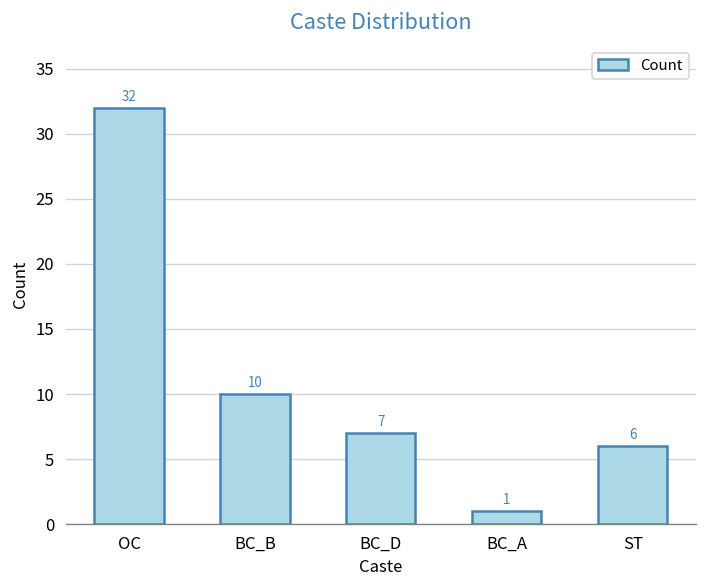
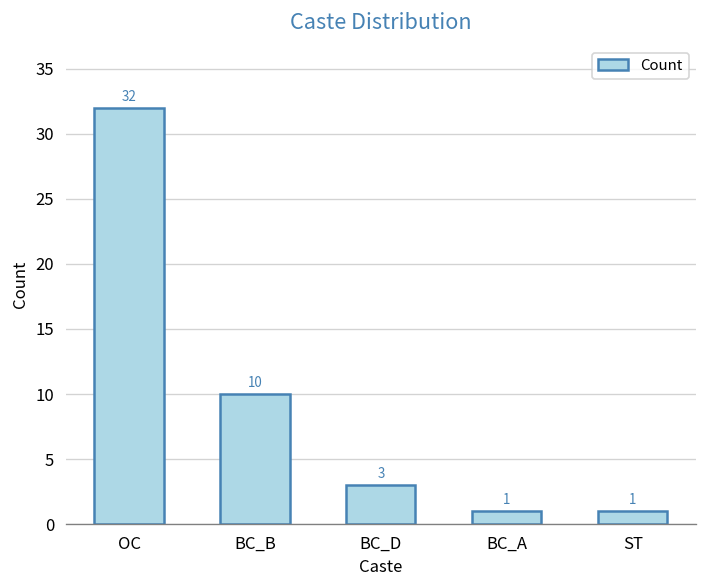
  {
    "OC": 32,
    "BC_B": 10,
-   "BC_D": 7,
+   "BC_D": 3,
    "BC_A": 1,
-   "ST": 6
+   "ST": 1
  }
